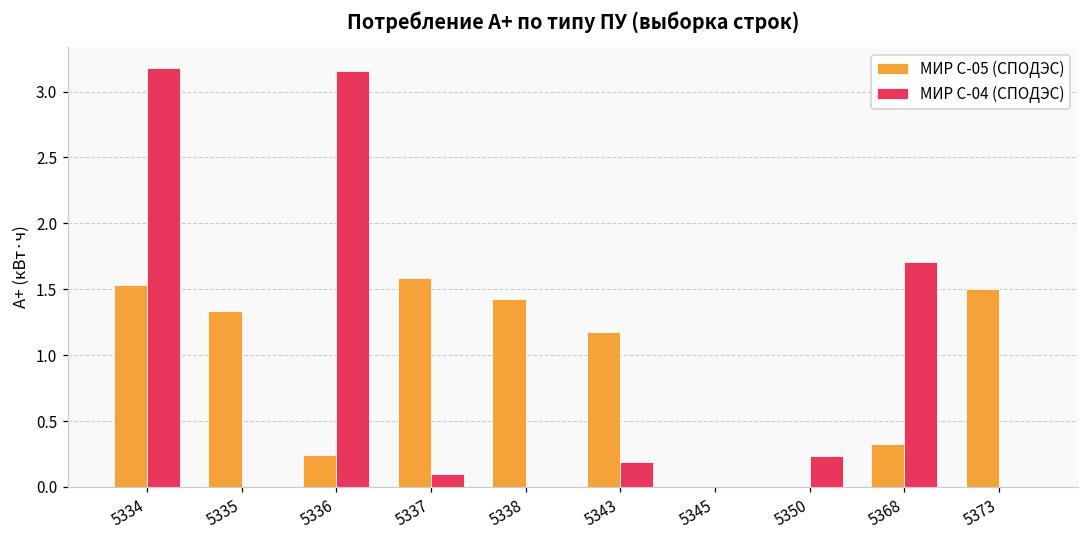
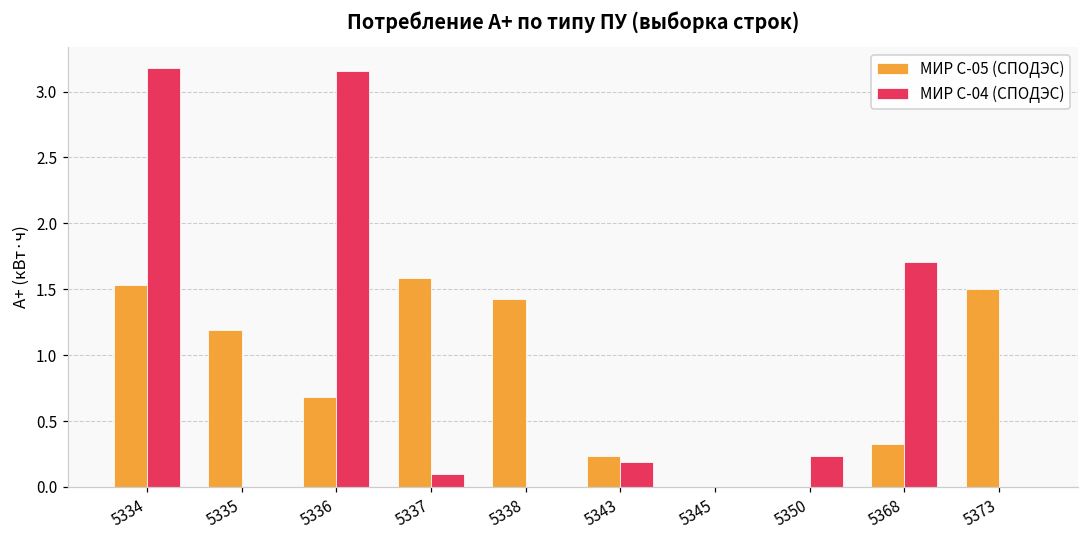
  {
    "МИР С-05 (СПОДЭС)": {
      "5334": 1.53,
-     "5335": 1.34,
-     "5336": 0.24,
+     "5335": 1.19,
+     "5336": 0.68,
      "5337": 1.59,
      "5338": 1.43,
-     "5343": 1.17,
+     "5343": 0.23,
      "5345": 0.00,
      "5350": 0.00,
      "5368": 0.33,
      "5373": 1.50
    },
    "МИР С-04 (СПОДЭС)": {
      "5334": 3.18,
      "5335": 0.00,
      "5336": 3.16,
      "5337": 0.10,
      "5338": 0.00,
      "5343": 0.19,
      "5345": 0.00,
      "5350": 0.24,
      "5368": 1.70,
      "5373": 0.00
    }
  }
